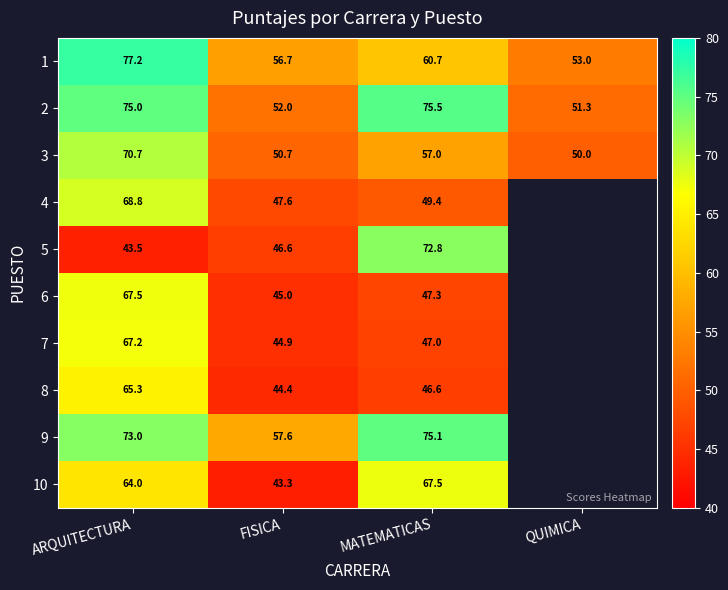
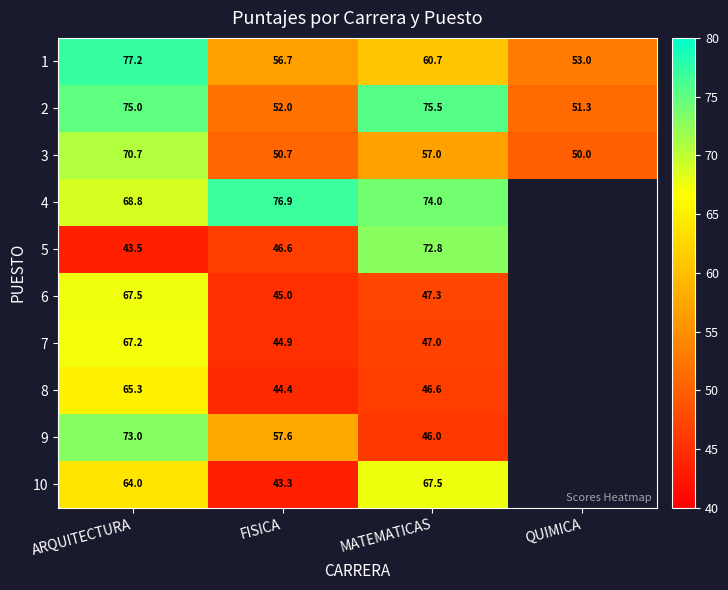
  {
    "1": {
      "ARQUITECTURA": 77.2,
      "FISICA": 56.7,
      "MATEMATICAS": 60.7,
      "QUIMICA": 53.0
    },
    "2": {
      "ARQUITECTURA": 75.0,
      "FISICA": 52.0,
      "MATEMATICAS": 75.5,
      "QUIMICA": 51.3
    },
    "3": {
      "ARQUITECTURA": 70.7,
      "FISICA": 50.7,
      "MATEMATICAS": 57.0,
      "QUIMICA": 50.0
    },
    "4": {
      "ARQUITECTURA": 68.8,
-     "FISICA": 47.6,
-     "MATEMATICAS": 49.4
+     "FISICA": 76.9,
+     "MATEMATICAS": 74.0
    },
    "5": {
      "ARQUITECTURA": 43.5,
      "FISICA": 46.6,
      "MATEMATICAS": 72.8
    },
    "6": {
      "ARQUITECTURA": 67.5,
      "FISICA": 45.0,
      "MATEMATICAS": 47.3
    },
    "7": {
      "ARQUITECTURA": 67.2,
      "FISICA": 44.9,
      "MATEMATICAS": 47.0
    },
    "8": {
      "ARQUITECTURA": 65.3,
      "FISICA": 44.4,
      "MATEMATICAS": 46.6
    },
    "9": {
      "ARQUITECTURA": 73.0,
      "FISICA": 57.6,
-     "MATEMATICAS": 75.1
+     "MATEMATICAS": 46.0
    },
    "10": {
      "ARQUITECTURA": 64.0,
      "FISICA": 43.3,
      "MATEMATICAS": 67.5
    }
  }
